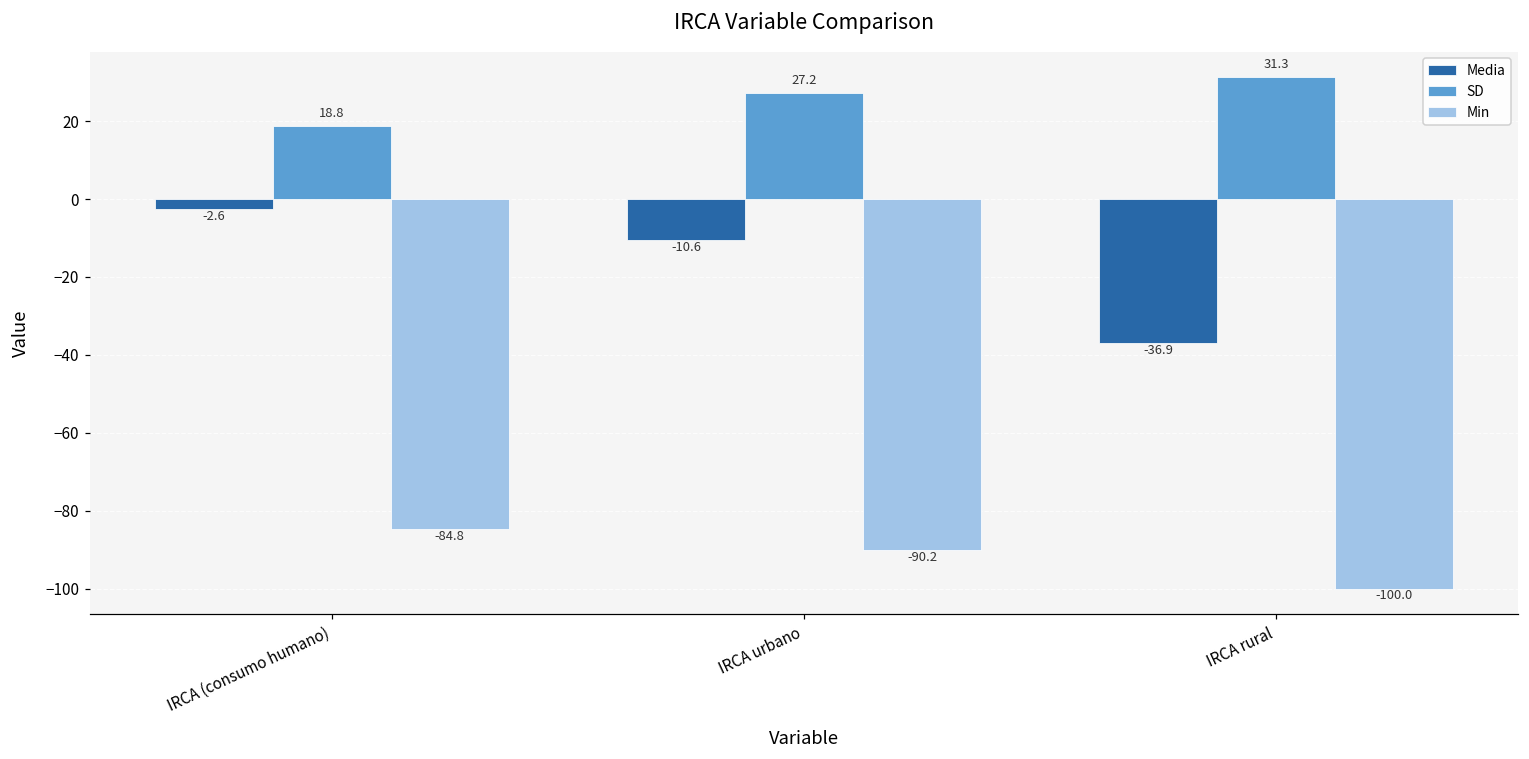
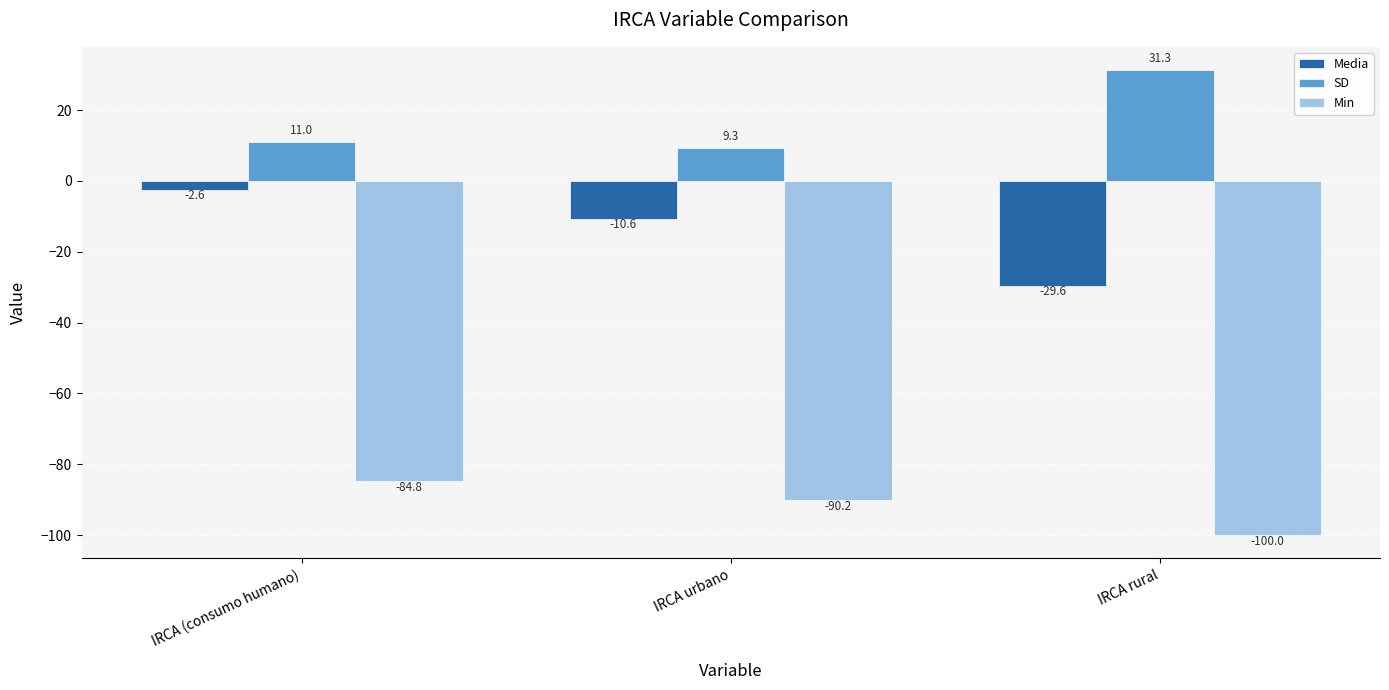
  {
    "Media": {
      "IRCA (consumo humano)": -2.6,
      "IRCA urbano": -10.6,
-     "IRCA rural": -36.9
+     "IRCA rural": -29.6
    },
    "SD": {
-     "IRCA (consumo humano)": 18.8,
-     "IRCA urbano": 27.2,
+     "IRCA (consumo humano)": 11.0,
+     "IRCA urbano": 9.3,
      "IRCA rural": 31.3
    },
    "Min": {
      "IRCA (consumo humano)": -84.8,
      "IRCA urbano": -90.2,
      "IRCA rural": -100.0
    }
  }
